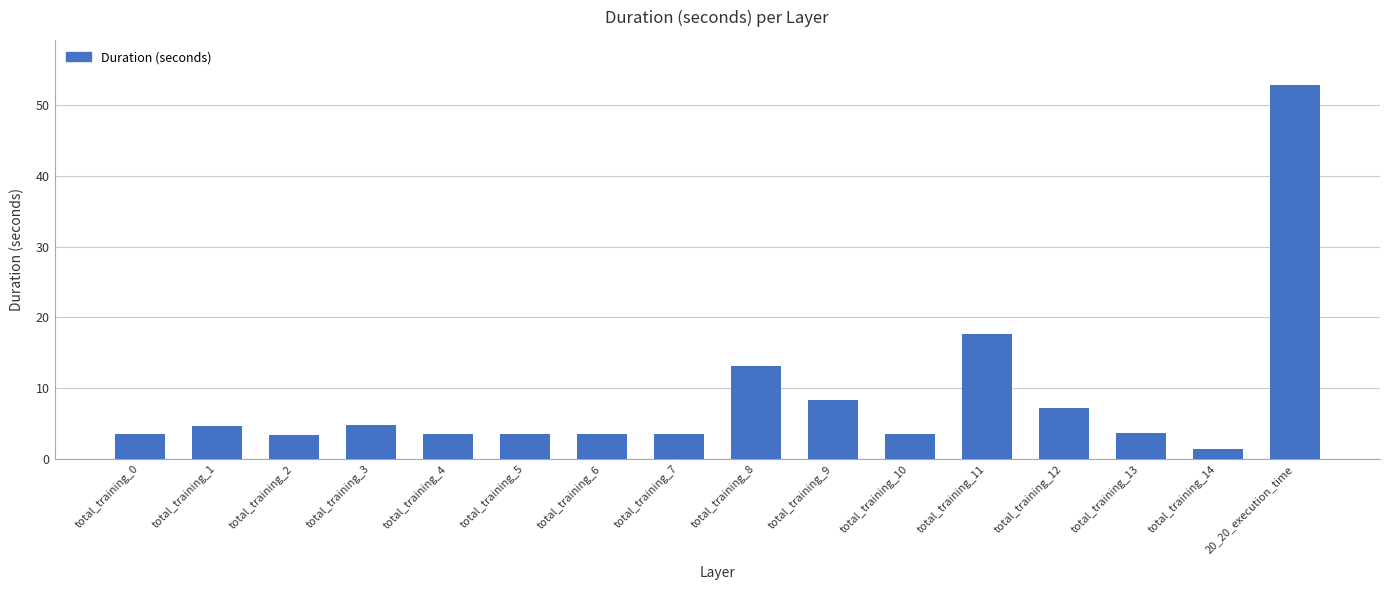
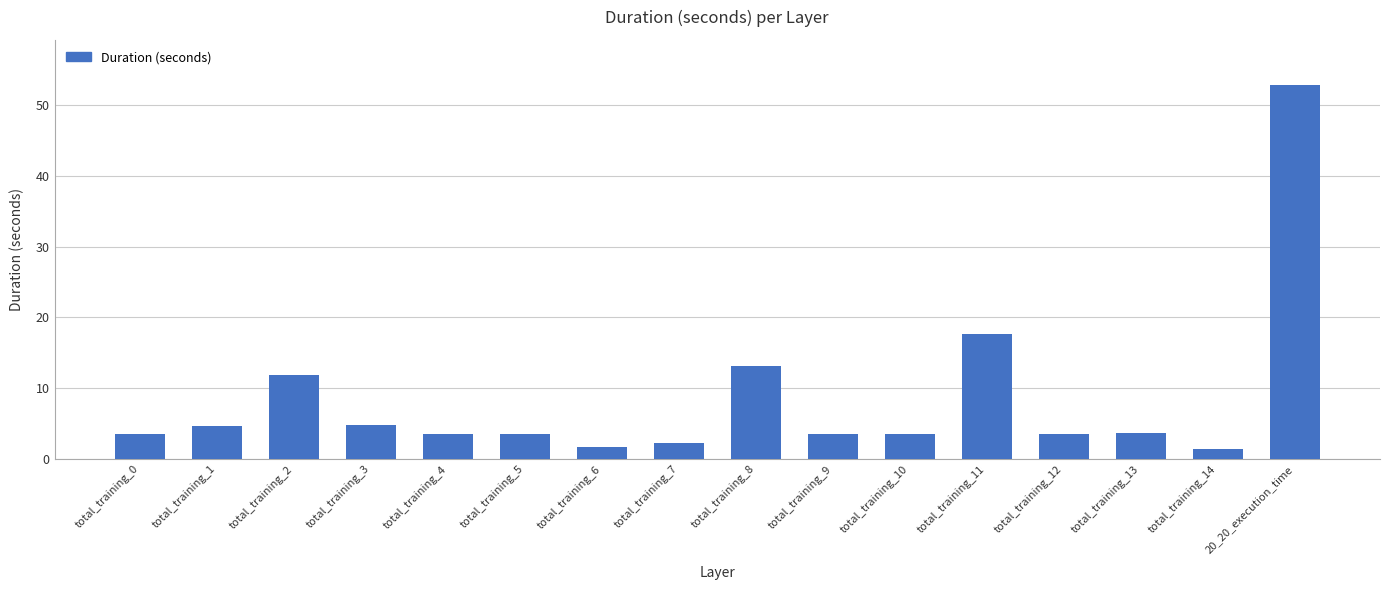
  {
    "total_training_0": 3,
    "total_training_1": 5,
-   "total_training_2": 3,
+   "total_training_2": 12,
    "total_training_3": 5,
    "total_training_4": 3,
    "total_training_5": 3,
-   "total_training_6": 3,
-   "total_training_7": 3,
+   "total_training_6": 2,
+   "total_training_7": 2,
    "total_training_8": 13,
-   "total_training_9": 8,
+   "total_training_9": 4,
    "total_training_10": 3,
    "total_training_11": 18,
-   "total_training_12": 7,
+   "total_training_12": 3,
    "total_training_13": 4,
    "total_training_14": 1,
    "20_20_execution_time": 53
  }
